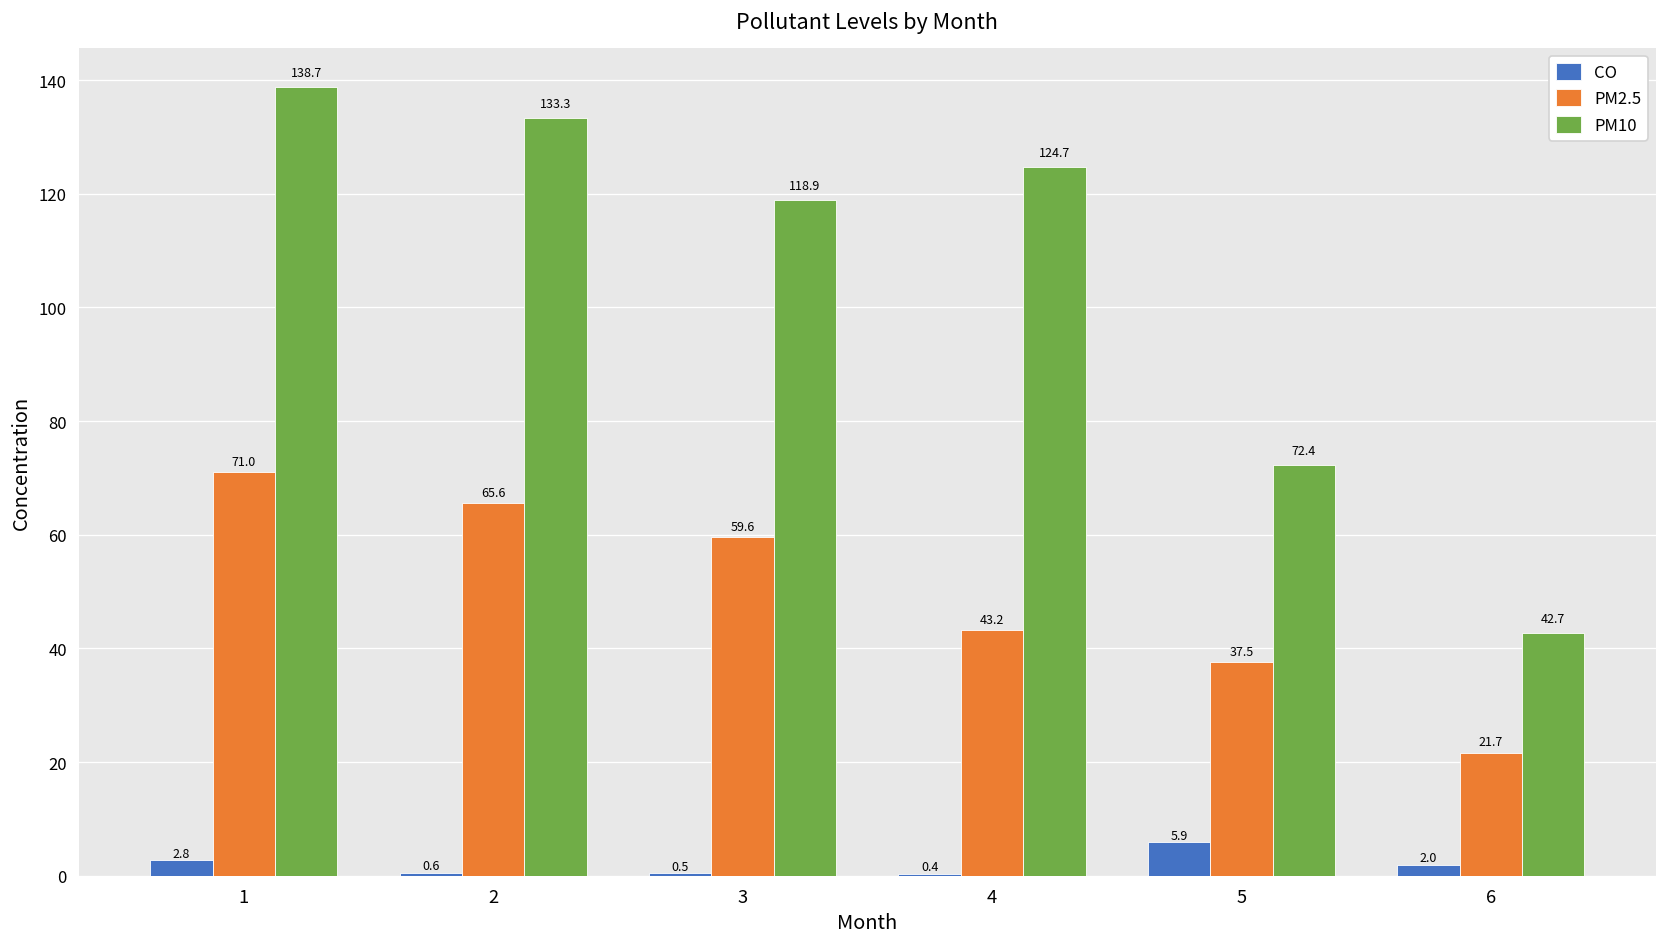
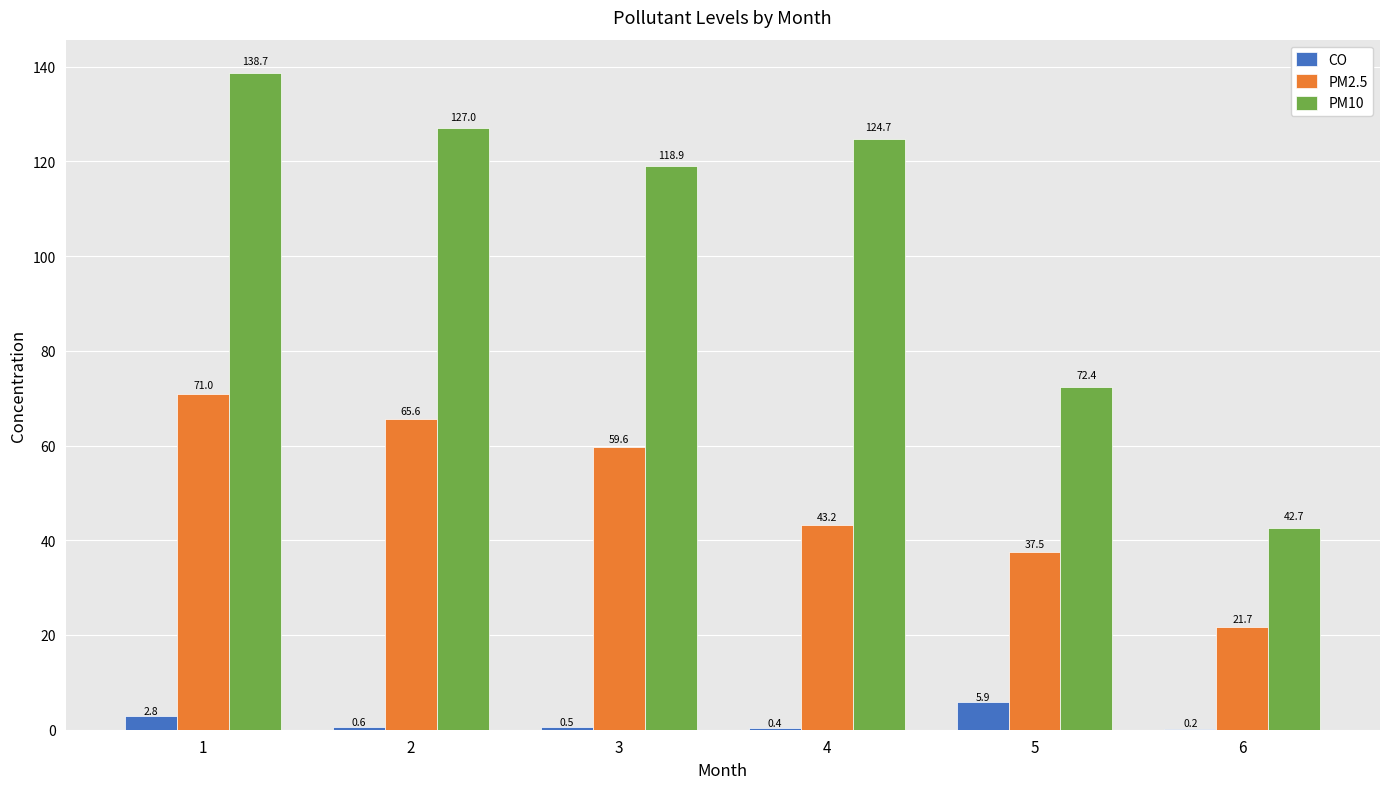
  {
    "CO": {
      "1": 2.8,
      "2": 0.6,
      "3": 0.5,
      "4": 0.4,
      "5": 5.9,
-     "6": 2.0
+     "6": 0.2
    },
    "PM2.5": {
      "1": 71.0,
      "2": 65.6,
      "3": 59.6,
      "4": 43.2,
      "5": 37.5,
      "6": 21.7
    },
    "PM10": {
      "1": 138.7,
-     "2": 133.3,
+     "2": 127.0,
      "3": 118.9,
      "4": 124.7,
      "5": 72.4,
      "6": 42.7
    }
  }
